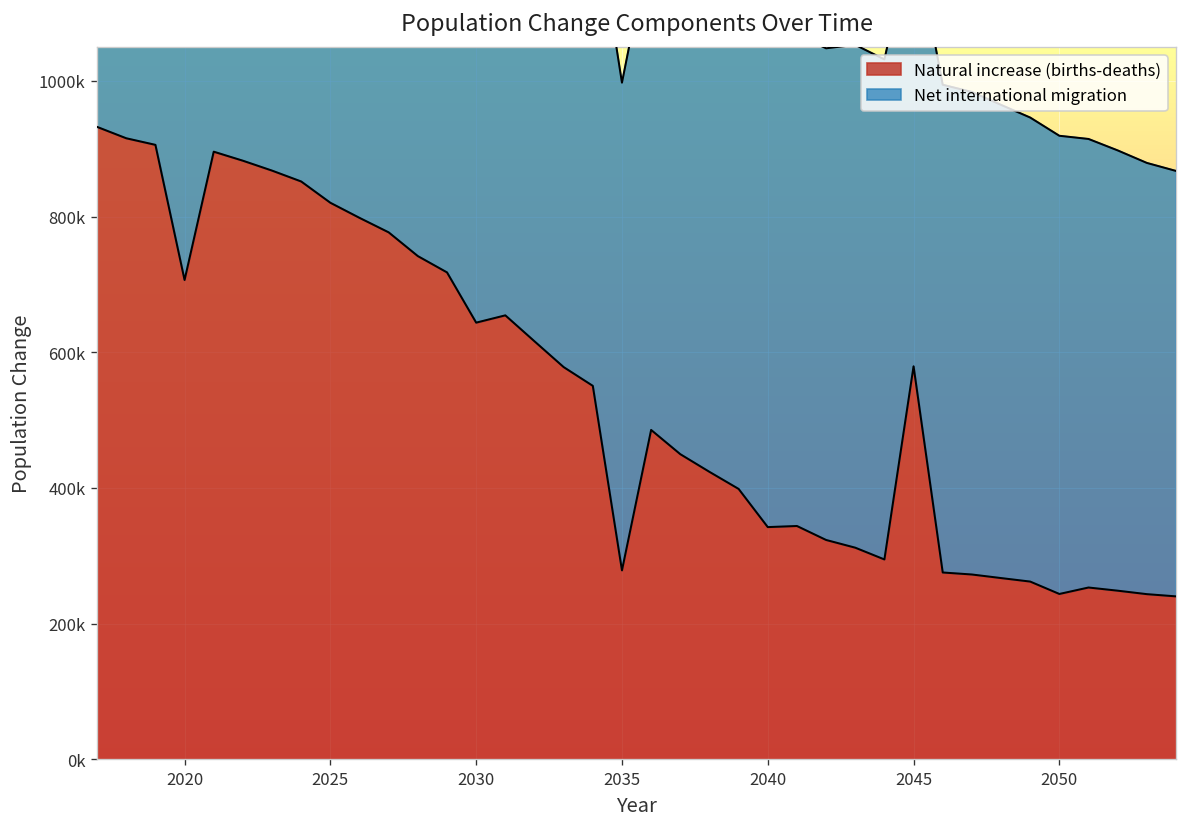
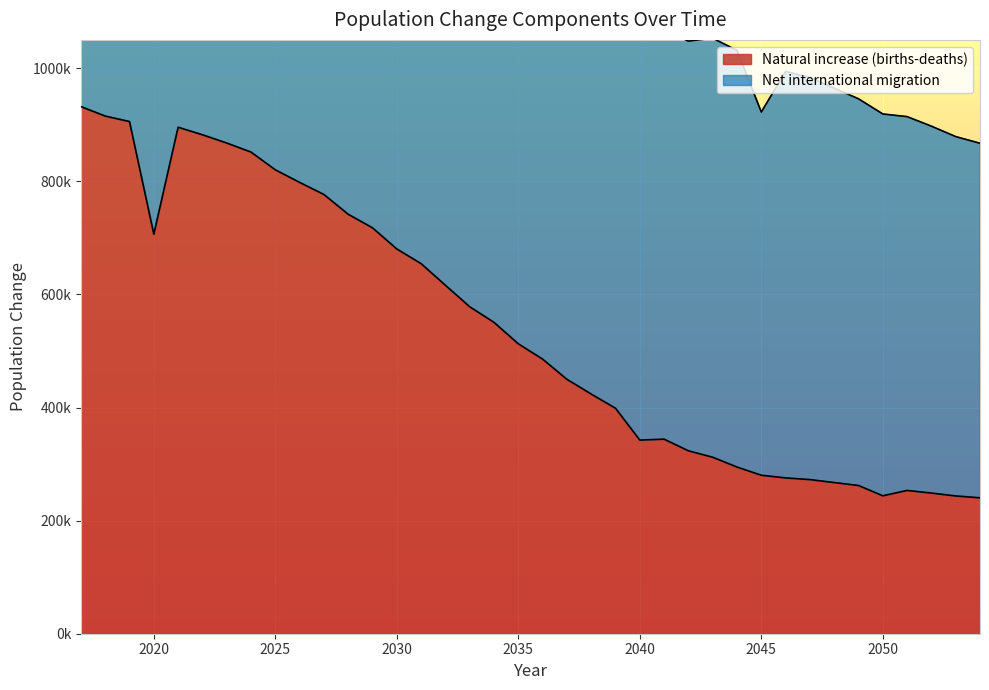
  {
    "Natural increase (births-deaths)": {
      "2020": 710000,
      "2025": 820000,
-     "2030": 640000,
-     "2035": 280000,
+     "2030": 680000,
+     "2035": 510000,
      "2040": 340000,
-     "2045": 580000,
+     "2045": 280000,
      "2050": 240000
    },
    "Net international migration": {
      "2050": 680000
    }
  }
